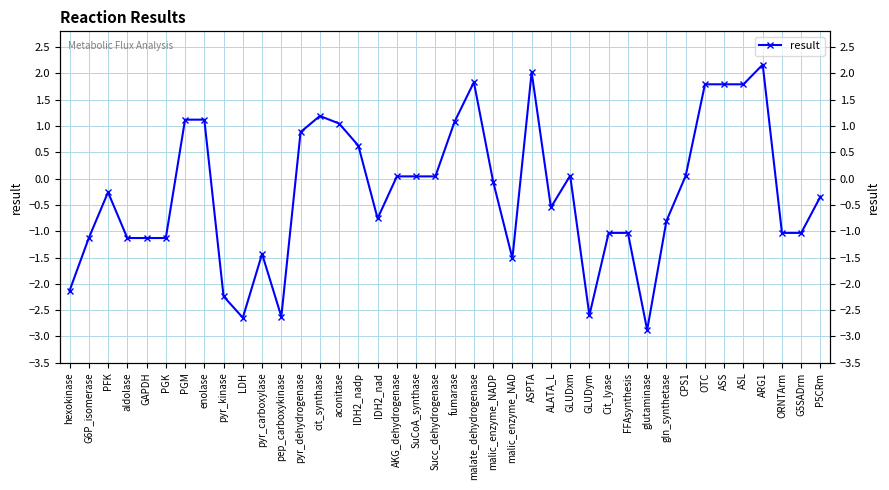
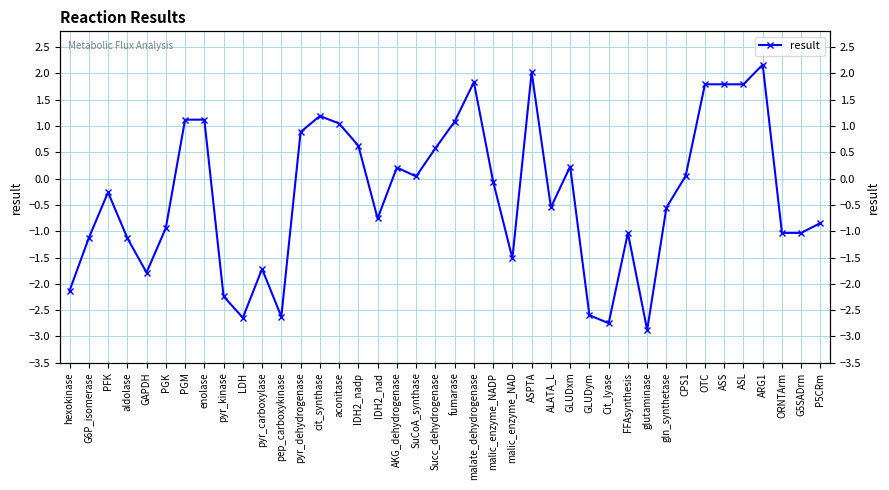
  {
    "hexokinase": -2.1,
    "G6P_isomerase": -1.1,
    "PFK": -0.3,
    "aldolase": -1.1,
-   "GAPDH": -1.1,
-   "PGK": -1.1,
+   "GAPDH": -1.8,
+   "PGK": -0.9,
    "PGM": 1.1,
    "enolase": 1.1,
    "pyr_kinase": -2.2,
    "LDH": -2.6,
-   "pyr_carboxylase": -1.4,
+   "pyr_carboxylase": -1.7,
    "pep_carboxykinase": -2.6,
    "pyr_dehydrogenase": 0.9,
    "cit_synthase": 1.2,
    "aconitase": 1.0,
    "IDH2_nadp": 0.6,
    "IDH2_nad": -0.8,
-   "AKG_dehydrogenase": 0.0,
+   "AKG_dehydrogenase": 0.2,
    "SuCoA_synthase": 0.0,
-   "Succ_dehydrogenase": 0.0,
+   "Succ_dehydrogenase": 0.6,
    "fumarase": 1.1,
    "malate_dehydrogenase": 1.8,
    "malic_enzyme_NADP": -0.1,
    "malic_enzyme_NAD": -1.5,
    "ASPTA": 2.0,
    "ALATA_L": -0.5,
-   "GLUDxm": 0.1,
+   "GLUDxm": 0.2,
    "GLUDym": -2.6,
-   "Cit_lyase": -1.0,
+   "Cit_lyase": -2.7,
    "FFAsynthesis": -1.0,
    "glutaminase": -2.9,
-   "gln_synthetase": -0.8,
+   "gln_synthetase": -0.5,
    "CPS1": 0.1,
    "OTC": 1.8,
    "ASS": 1.8,
    "ASL": 1.8,
    "ARG1": 2.2,
    "ORNTArm": -1.0,
    "G5SADrm": -1.0,
-   "P5CRm": -0.3
+   "P5CRm": -0.8
  }
